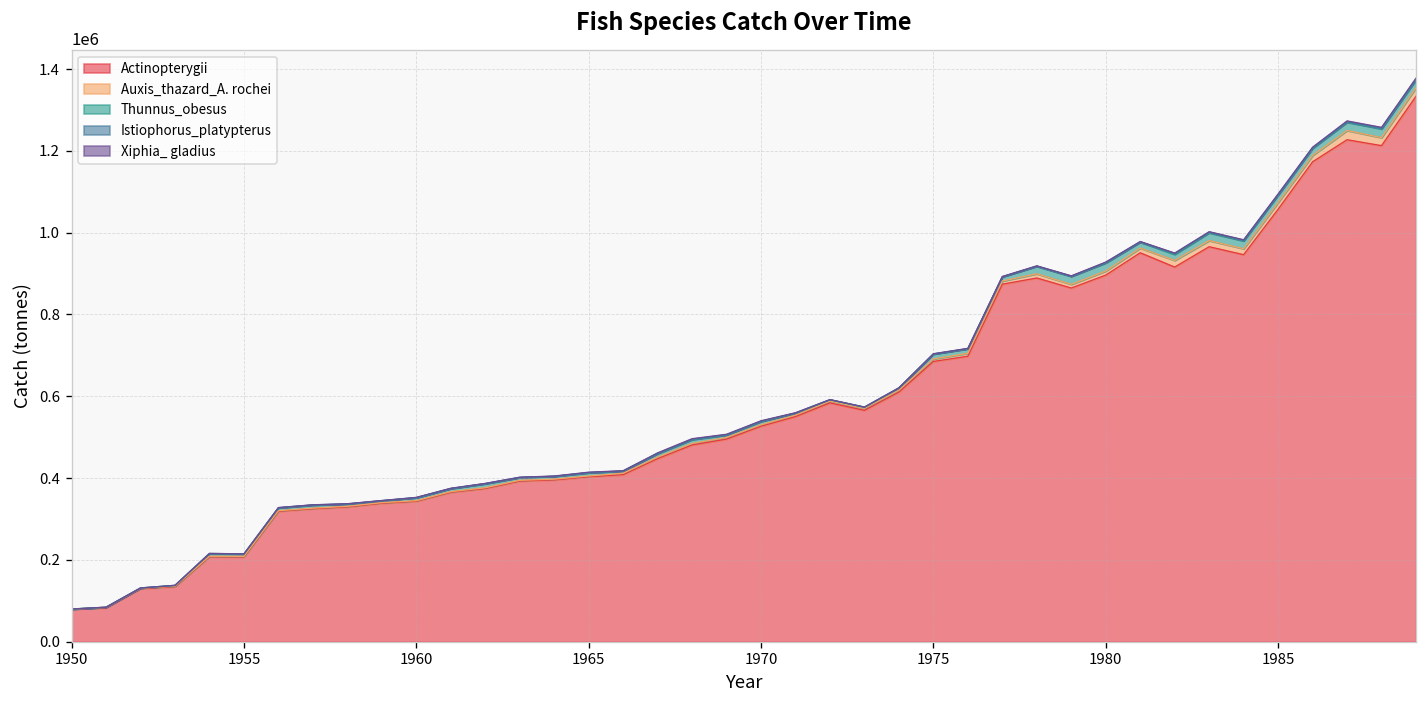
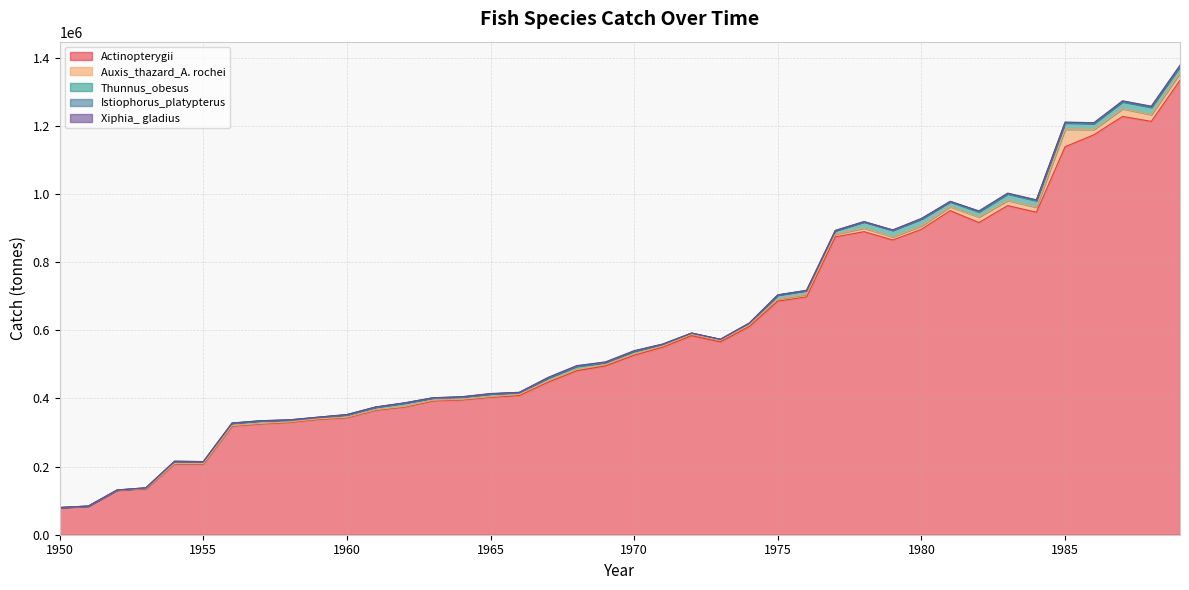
  {
    "Actinopterygii": {
      "1980": 900000,
-     "1985": 1060000
+     "1985": 1140000
    },
    "Auxis_thazard_A. rochei": {
      "1980": 10000,
-     "1985": 20000
+     "1985": 50000
    }
  }
